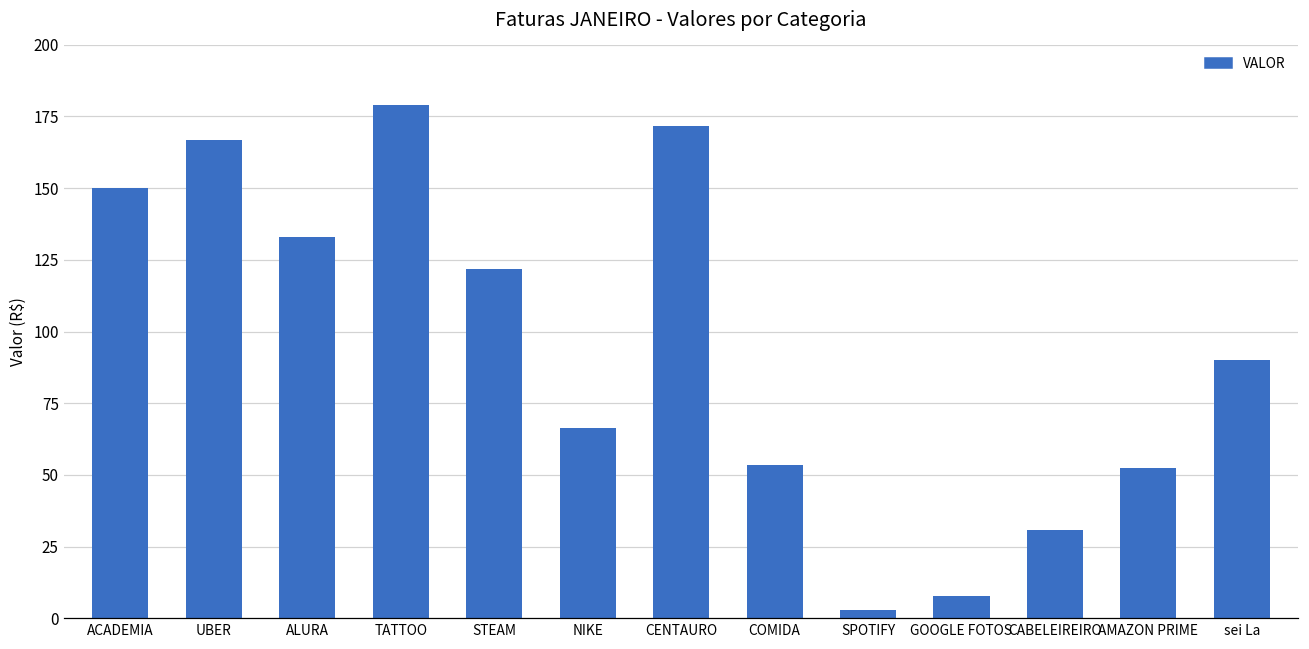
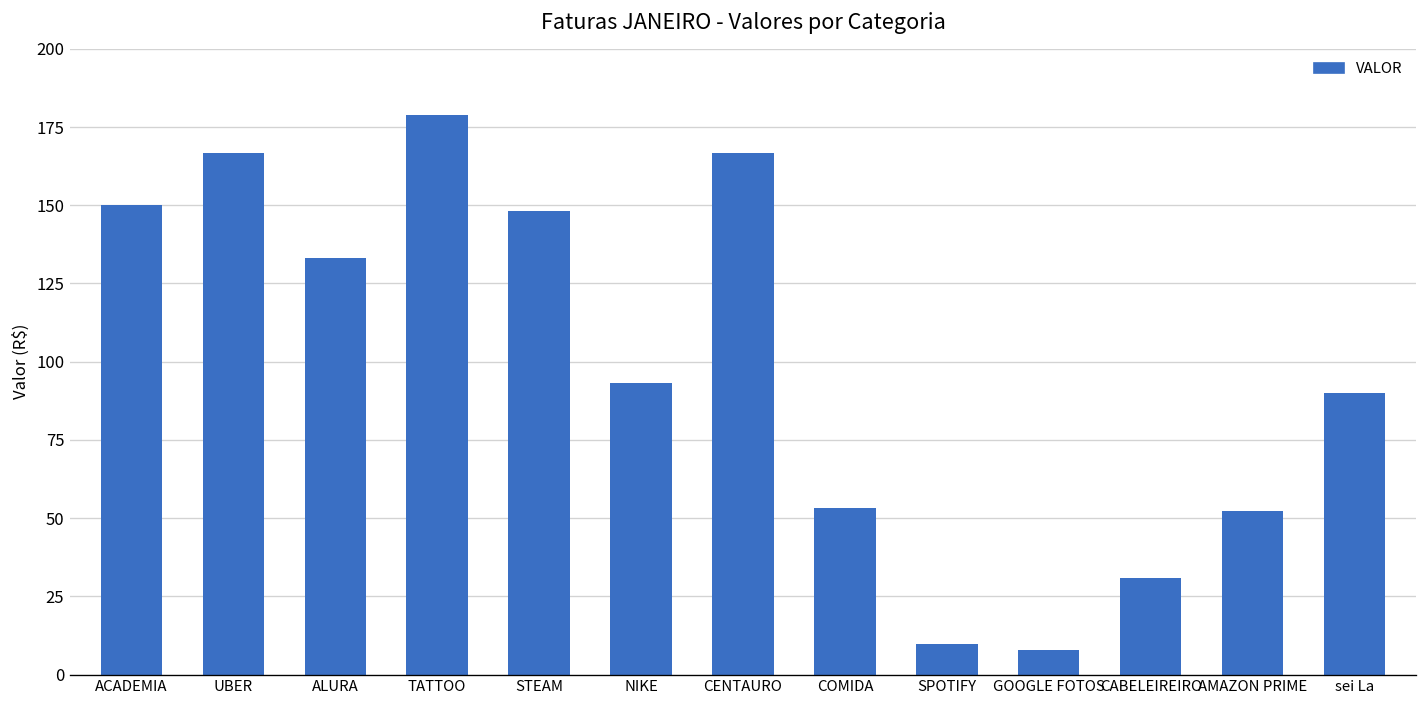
  {
    "ACADEMIA": 150,
    "UBER": 167,
    "ALURA": 133,
    "TATTOO": 179,
-   "STEAM": 122,
-   "NIKE": 66,
-   "CENTAURO": 172,
+   "STEAM": 148,
+   "NIKE": 93,
+   "CENTAURO": 167,
    "COMIDA": 53,
-   "SPOTIFY": 3,
+   "SPOTIFY": 10,
    "GOOGLE FOTOS": 8,
    "CABELEIREIRO": 31,
    "AMAZON PRIME": 52,
    "sei La": 90
  }
